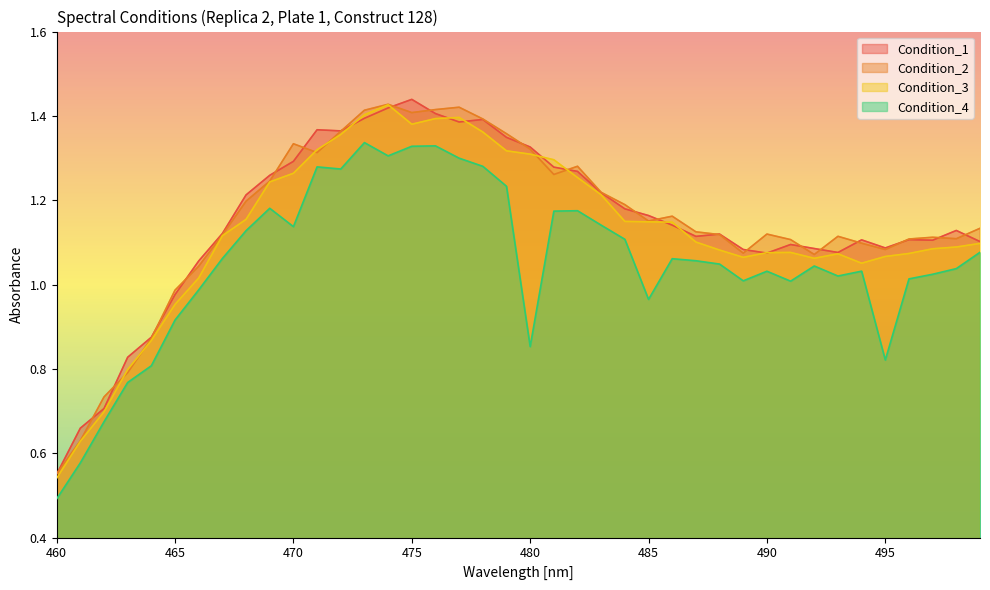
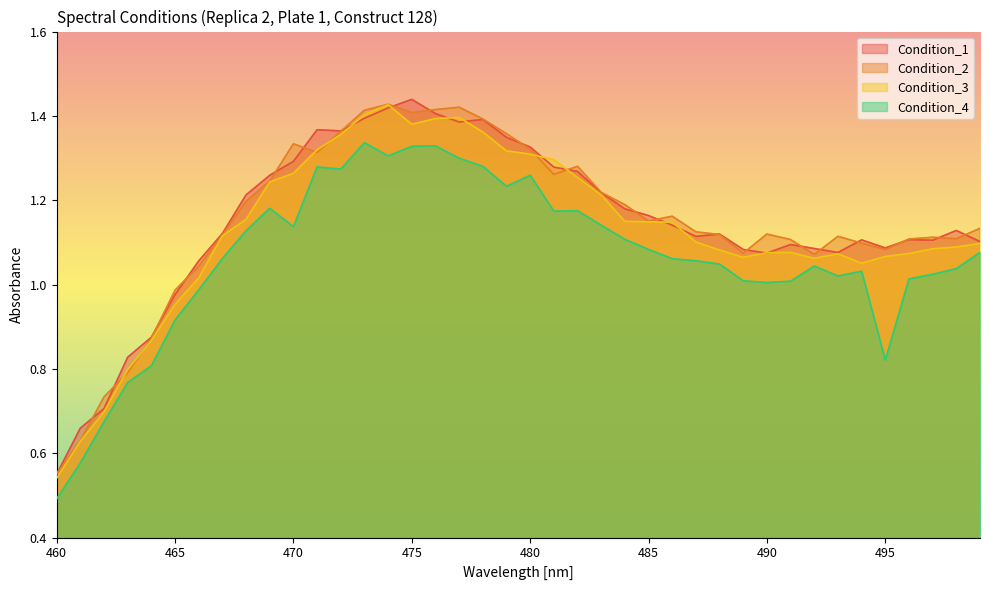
  {
    "Condition_4": {
      "460": 0.49,
      "465": 0.92,
      "470": 1.14,
      "475": 1.33,
-     "480": 0.85,
-     "485": 0.96,
-     "490": 1.03,
+     "480": 1.26,
+     "485": 1.08,
+     "490": 1.00,
      "495": 0.82
    }
  }
